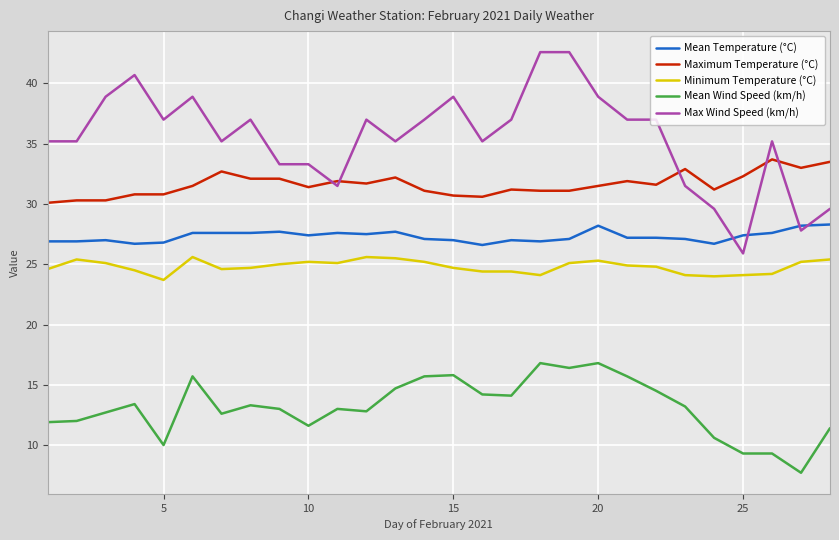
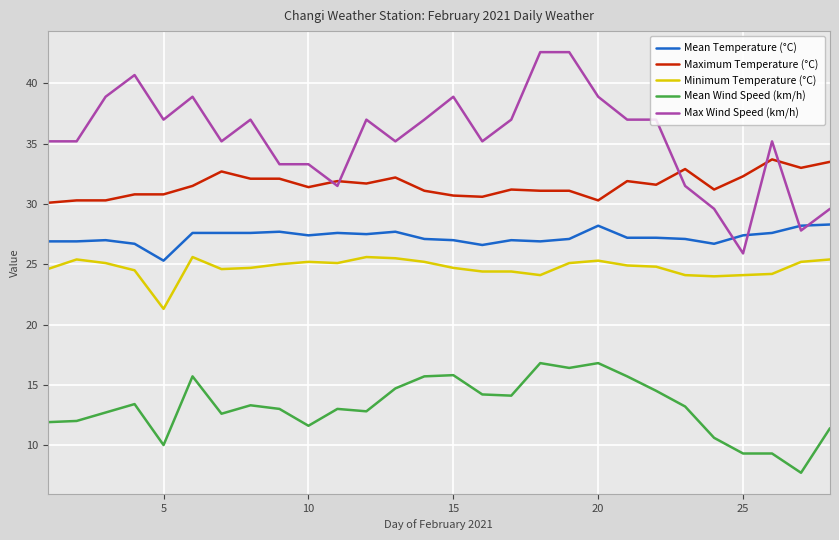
  {
    "Mean Temperature (°C)": {
-     "5": 26.8,
+     "5": 25.3,
      "10": 27.4,
      "15": 27.0,
      "20": 28.2,
      "25": 27.4
    },
    "Maximum Temperature (°C)": {
      "5": 30.8,
      "10": 31.4,
      "15": 30.7,
-     "20": 31.5,
+     "20": 30.3,
      "25": 32.3
    },
    "Minimum Temperature (°C)": {
-     "5": 23.7,
+     "5": 21.3,
      "10": 25.2,
      "15": 24.7,
      "20": 25.3,
      "25": 24.1
    },
    "Mean Wind Speed (km/h)": {
      "5": 10.0,
      "10": 11.6,
      "15": 15.8,
      "20": 16.8,
      "25": 9.3
    },
    "Max Wind Speed (km/h)": {
      "5": 37.0,
      "10": 33.3,
      "15": 38.9,
      "20": 38.9,
      "25": 25.9
    }
  }
